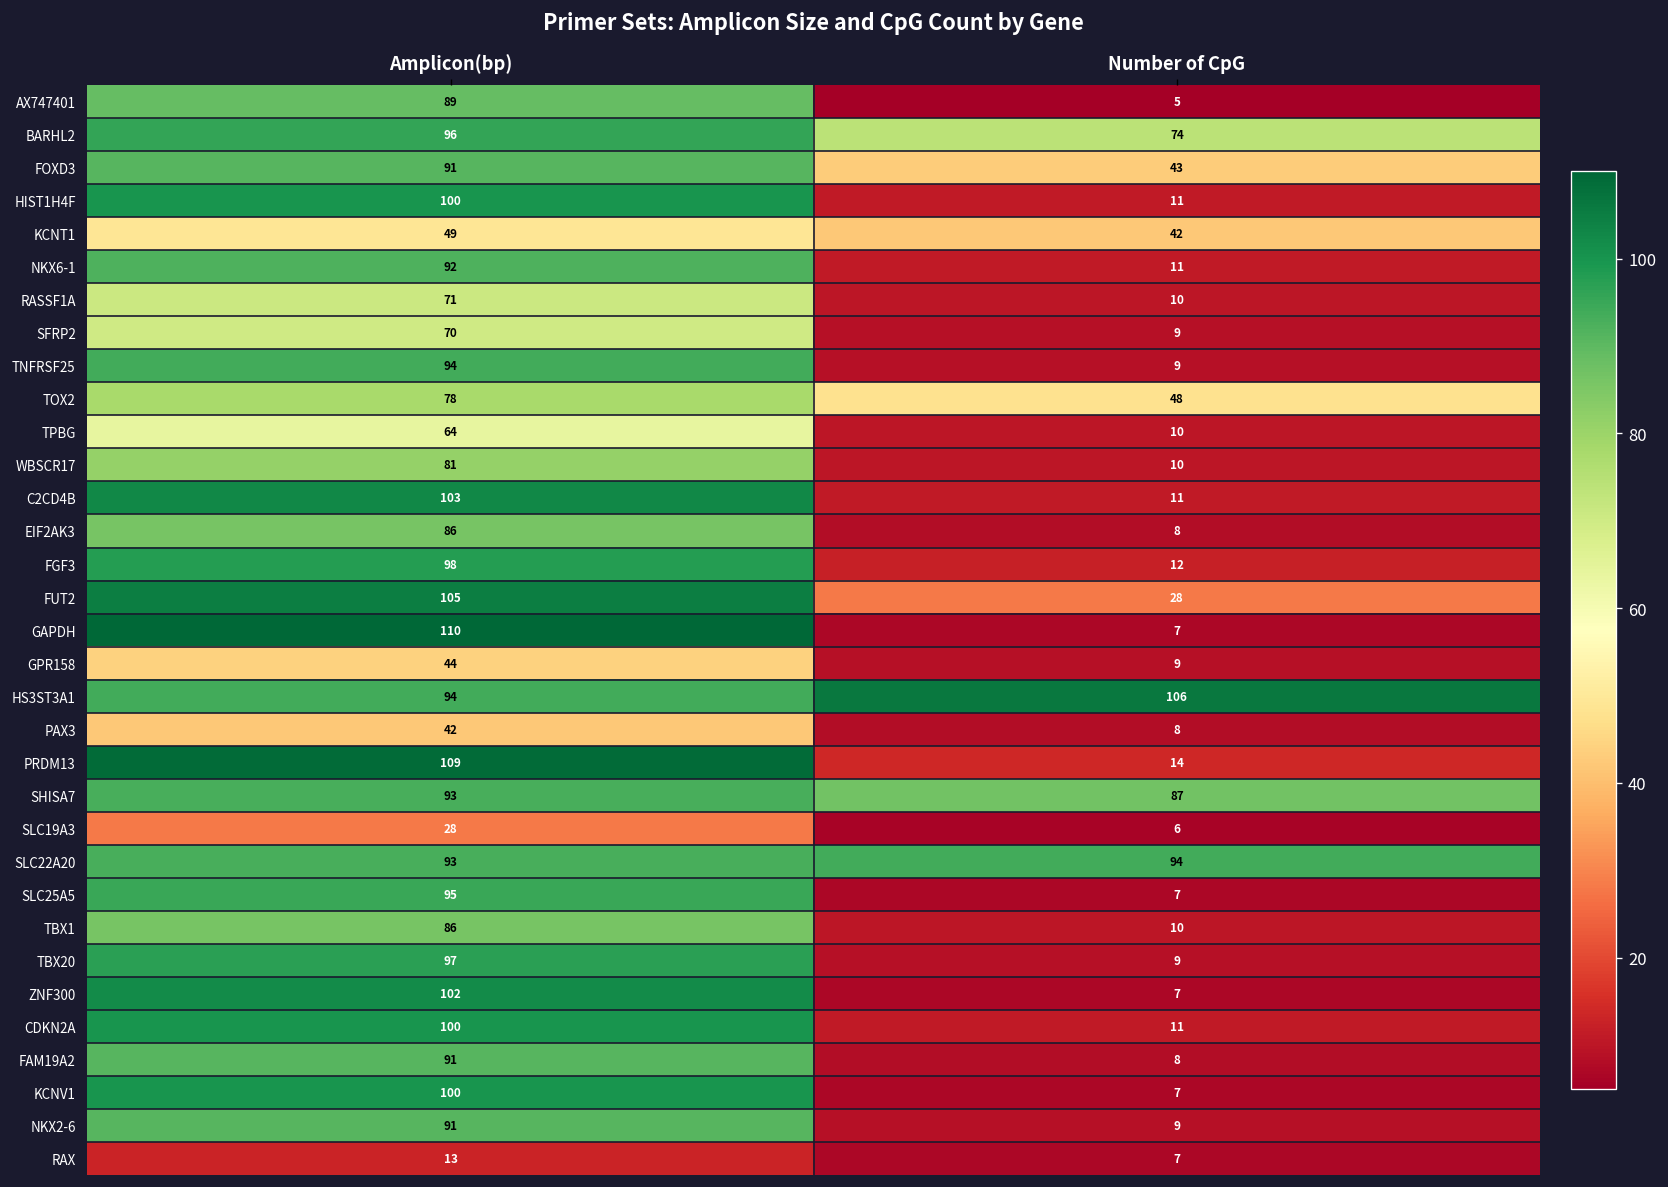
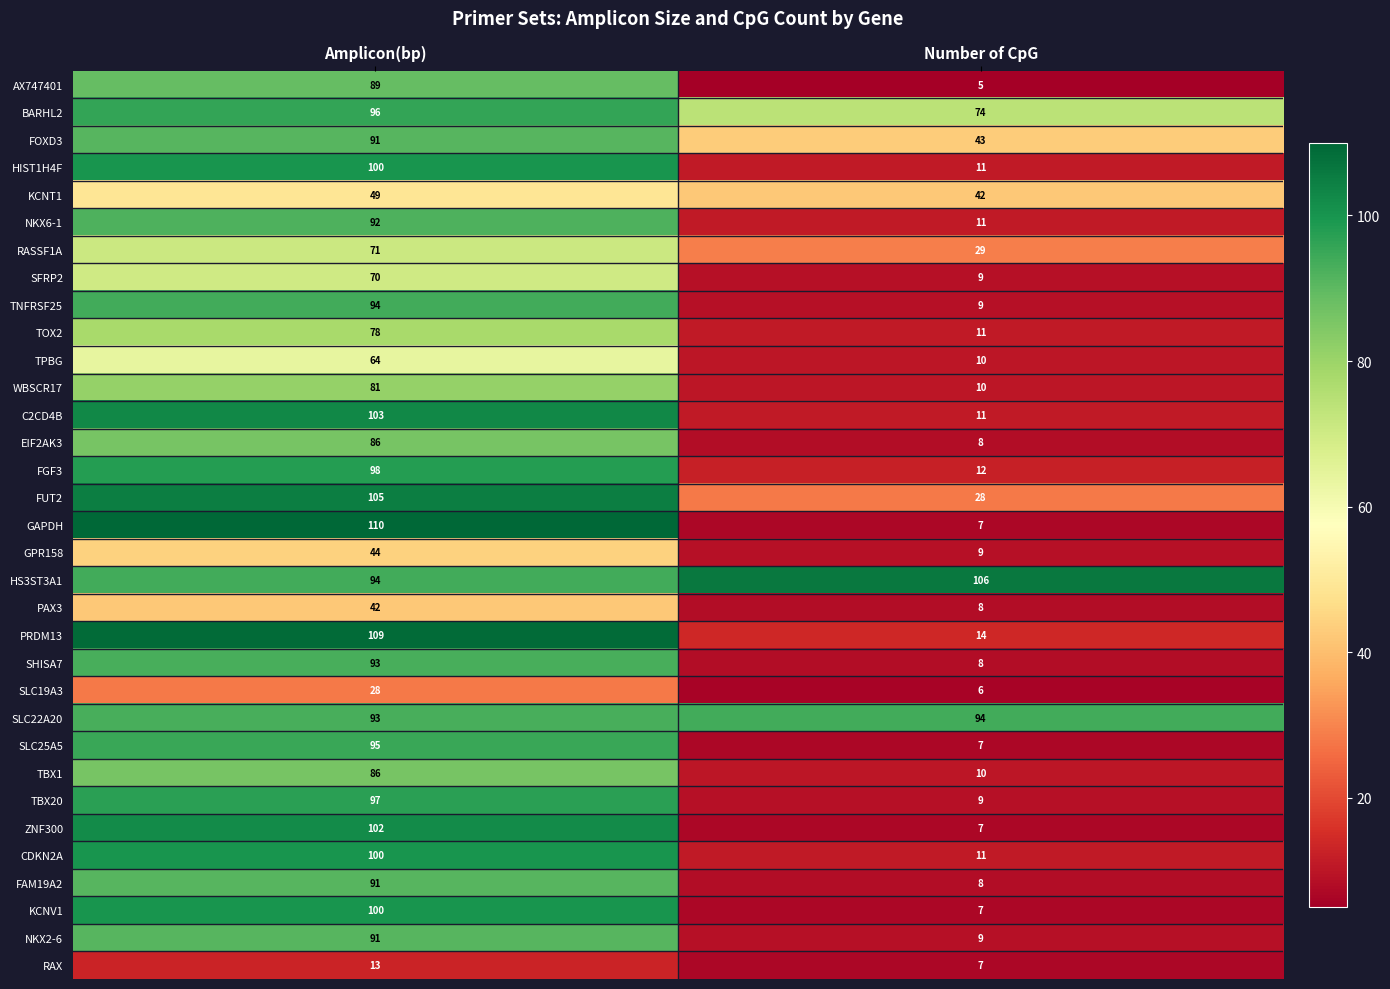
  {
    "AX747401": {
      "Amplicon(bp)": 89,
      "Number of CpG": 5
    },
    "BARHL2": {
      "Amplicon(bp)": 96,
      "Number of CpG": 74
    },
    "FOXD3": {
      "Amplicon(bp)": 91,
      "Number of CpG": 43
    },
    "HIST1H4F": {
      "Amplicon(bp)": 100,
      "Number of CpG": 11
    },
    "KCNT1": {
      "Amplicon(bp)": 49,
      "Number of CpG": 42
    },
    "NKX6-1": {
      "Amplicon(bp)": 92,
      "Number of CpG": 11
    },
    "RASSF1A": {
      "Amplicon(bp)": 71,
-     "Number of CpG": 10
+     "Number of CpG": 29
    },
    "SFRP2": {
      "Amplicon(bp)": 70,
      "Number of CpG": 9
    },
    "TNFRSF25": {
      "Amplicon(bp)": 94,
      "Number of CpG": 9
    },
    "TOX2": {
      "Amplicon(bp)": 78,
-     "Number of CpG": 48
+     "Number of CpG": 11
    },
    "TPBG": {
      "Amplicon(bp)": 64,
      "Number of CpG": 10
    },
    "WBSCR17": {
      "Amplicon(bp)": 81,
      "Number of CpG": 10
    },
    "C2CD4B": {
      "Amplicon(bp)": 103,
      "Number of CpG": 11
    },
    "EIF2AK3": {
      "Amplicon(bp)": 86,
      "Number of CpG": 8
    },
    "FGF3": {
      "Amplicon(bp)": 98,
      "Number of CpG": 12
    },
    "FUT2": {
      "Amplicon(bp)": 105,
      "Number of CpG": 28
    },
    "GAPDH": {
      "Amplicon(bp)": 110,
      "Number of CpG": 7
    },
    "GPR158": {
      "Amplicon(bp)": 44,
      "Number of CpG": 9
    },
    "HS3ST3A1": {
      "Amplicon(bp)": 94,
      "Number of CpG": 106
    },
    "PAX3": {
      "Amplicon(bp)": 42,
      "Number of CpG": 8
    },
    "PRDM13": {
      "Amplicon(bp)": 109,
      "Number of CpG": 14
    },
    "SHISA7": {
      "Amplicon(bp)": 93,
-     "Number of CpG": 87
+     "Number of CpG": 8
    },
    "SLC19A3": {
      "Amplicon(bp)": 28,
      "Number of CpG": 6
    },
    "SLC22A20": {
      "Amplicon(bp)": 93,
      "Number of CpG": 94
    },
    "SLC25A5": {
      "Amplicon(bp)": 95,
      "Number of CpG": 7
    },
    "TBX1": {
      "Amplicon(bp)": 86,
      "Number of CpG": 10
    },
    "TBX20": {
      "Amplicon(bp)": 97,
      "Number of CpG": 9
    },
    "ZNF300": {
      "Amplicon(bp)": 102,
      "Number of CpG": 7
    },
    "CDKN2A": {
      "Amplicon(bp)": 100,
      "Number of CpG": 11
    },
    "FAM19A2": {
      "Amplicon(bp)": 91,
      "Number of CpG": 8
    },
    "KCNV1": {
      "Amplicon(bp)": 100,
      "Number of CpG": 7
    },
    "NKX2-6": {
      "Amplicon(bp)": 91,
      "Number of CpG": 9
    },
    "RAX": {
      "Amplicon(bp)": 13,
      "Number of CpG": 7
    }
  }
